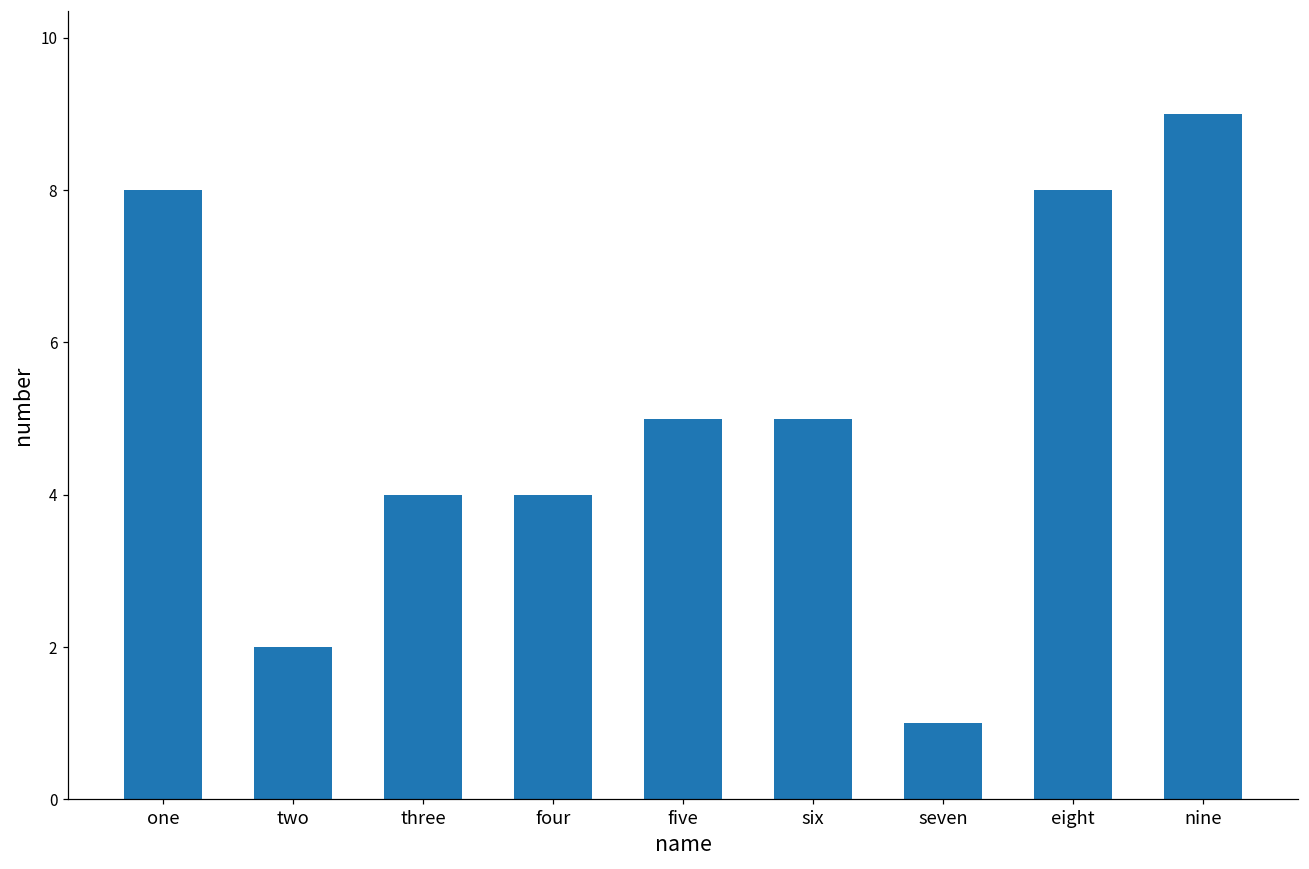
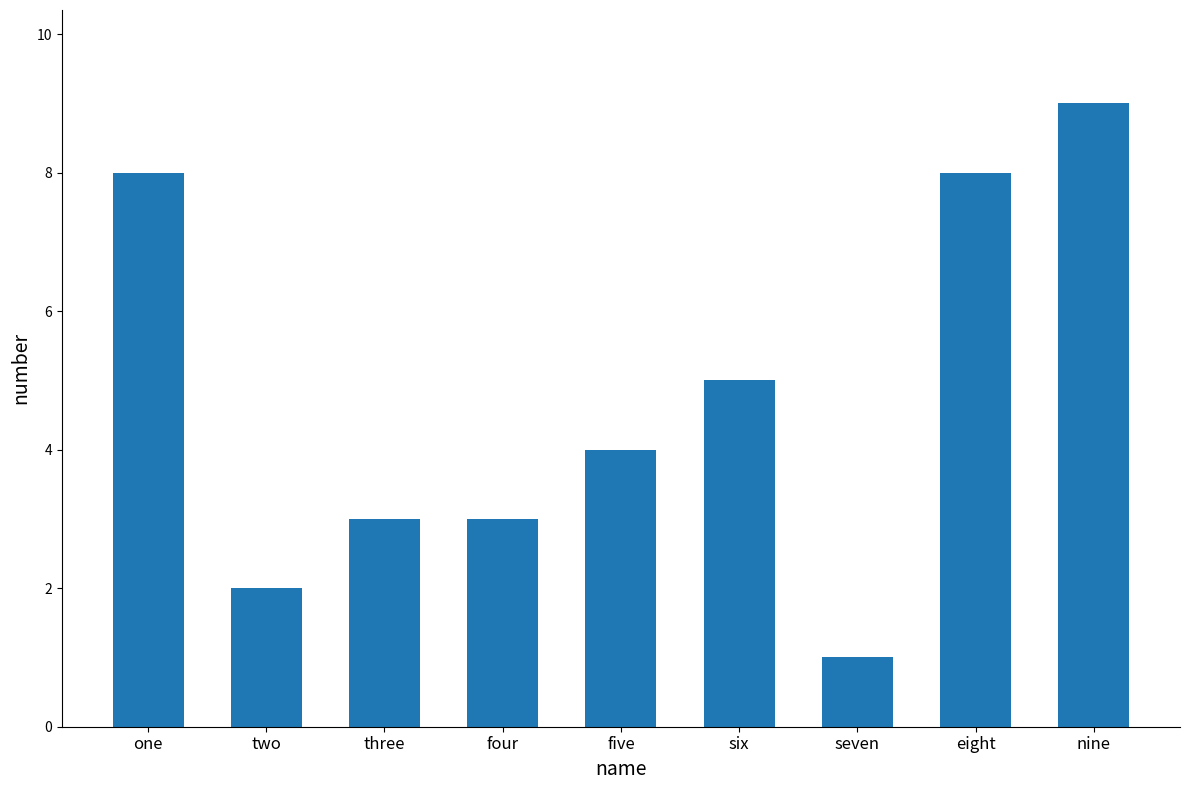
  {
    "one": 8,
    "two": 2,
-   "three": 4,
-   "four": 4,
-   "five": 5,
+   "three": 3,
+   "four": 3,
+   "five": 4,
    "six": 5,
    "seven": 1,
    "eight": 8,
    "nine": 9
  }
